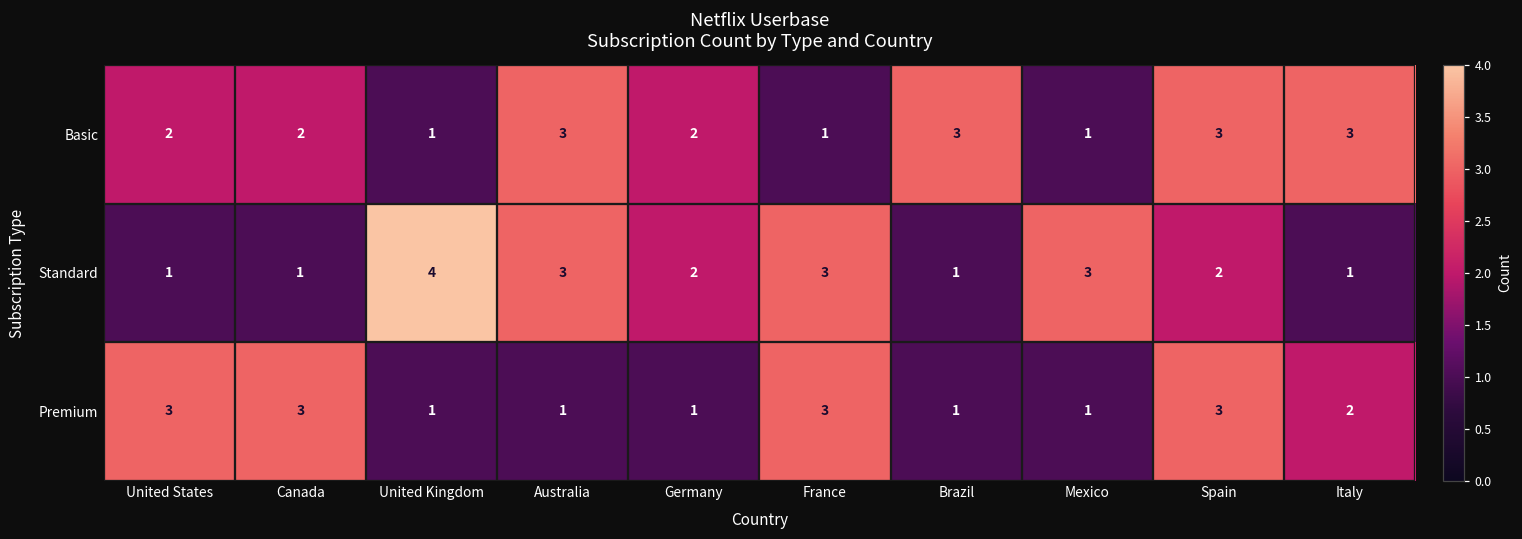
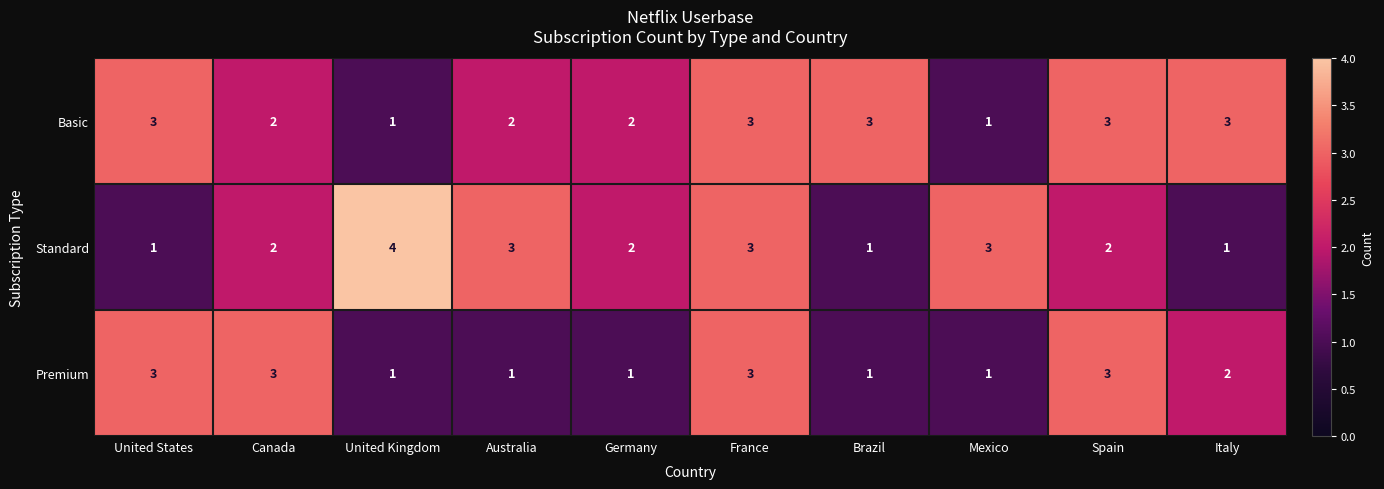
  {
    "Basic": {
-     "United States": 2,
+     "United States": 3,
      "Canada": 2,
      "United Kingdom": 1,
-     "Australia": 3,
+     "Australia": 2,
      "Germany": 2,
-     "France": 1,
+     "France": 3,
      "Brazil": 3,
      "Mexico": 1,
      "Spain": 3,
      "Italy": 3
    },
    "Standard": {
      "United States": 1,
-     "Canada": 1,
+     "Canada": 2,
      "United Kingdom": 4,
      "Australia": 3,
      "Germany": 2,
      "France": 3,
      "Brazil": 1,
      "Mexico": 3,
      "Spain": 2,
      "Italy": 1
    },
    "Premium": {
      "United States": 3,
      "Canada": 3,
      "United Kingdom": 1,
      "Australia": 1,
      "Germany": 1,
      "France": 3,
      "Brazil": 1,
      "Mexico": 1,
      "Spain": 3,
      "Italy": 2
    }
  }
